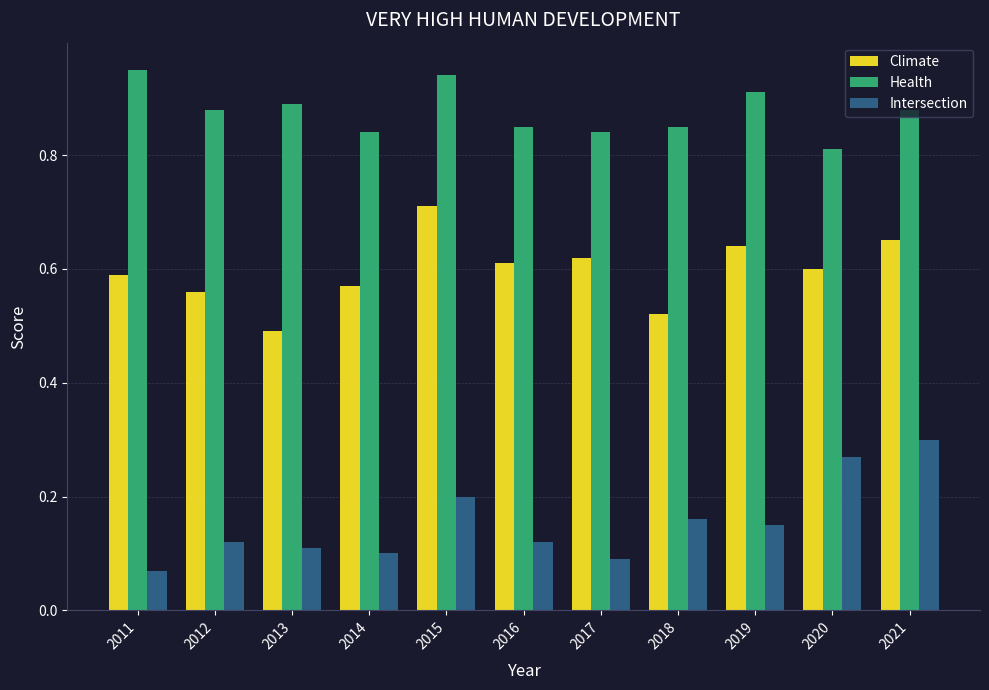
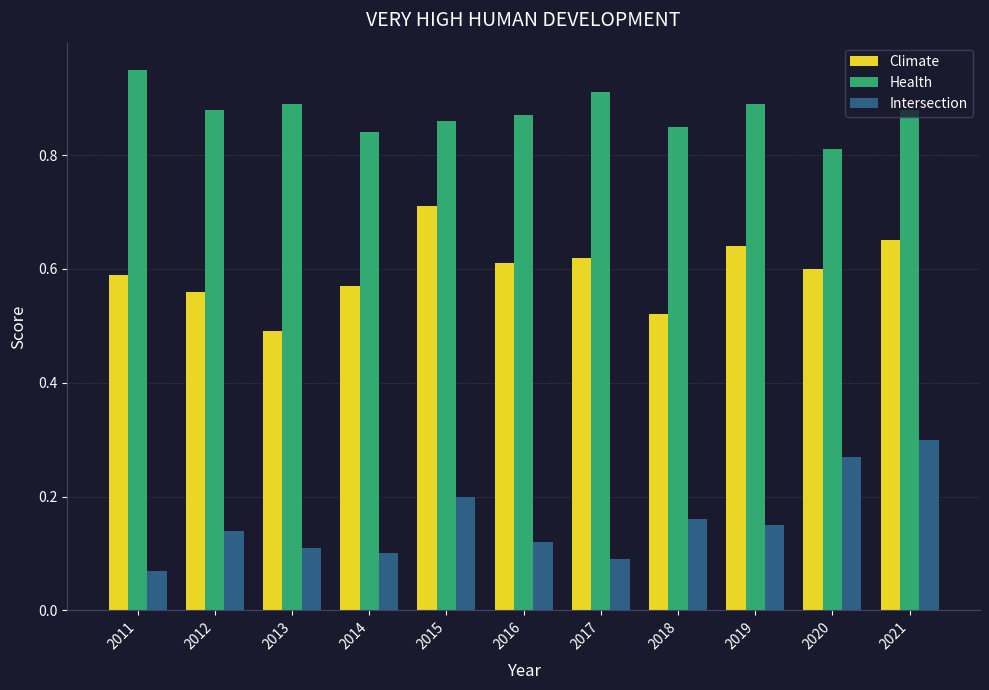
  {
    "Climate": {
      "2011": 0.59,
      "2012": 0.56,
      "2013": 0.49,
      "2014": 0.57,
      "2015": 0.71,
      "2016": 0.61,
      "2017": 0.62,
      "2018": 0.52,
      "2019": 0.64,
      "2020": 0.60,
      "2021": 0.65
    },
    "Health": {
      "2011": 0.95,
      "2012": 0.88,
      "2013": 0.89,
      "2014": 0.84,
-     "2015": 0.94,
-     "2016": 0.85,
-     "2017": 0.84,
+     "2015": 0.86,
+     "2016": 0.87,
+     "2017": 0.91,
      "2018": 0.85,
-     "2019": 0.91,
+     "2019": 0.89,
      "2020": 0.81
    },
    "Intersection": {
      "2011": 0.07,
-     "2012": 0.12,
+     "2012": 0.14,
      "2013": 0.11,
      "2014": 0.10,
      "2015": 0.20,
      "2016": 0.12,
      "2017": 0.09,
      "2018": 0.16,
      "2019": 0.15,
      "2020": 0.27,
      "2021": 0.30
    }
  }
